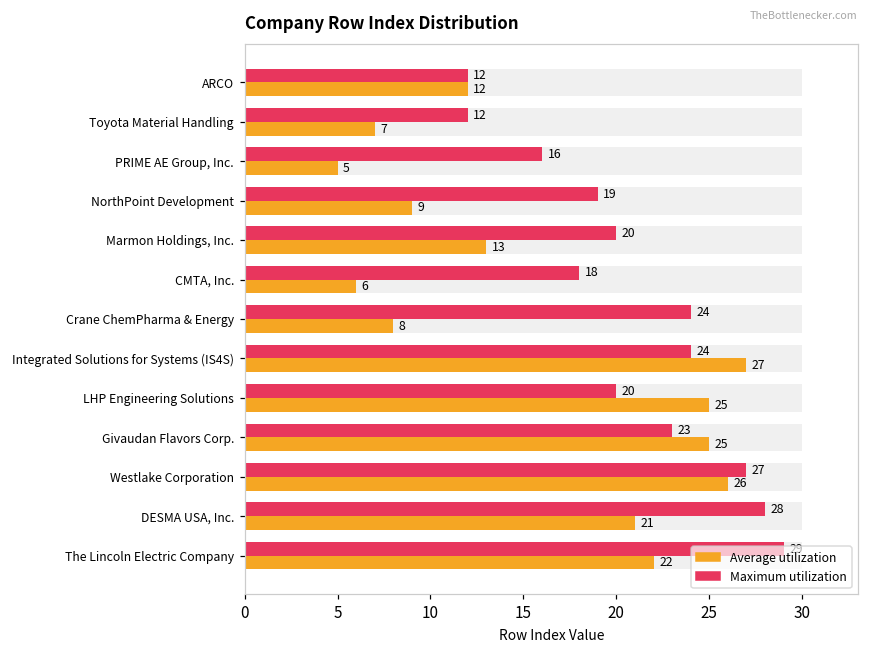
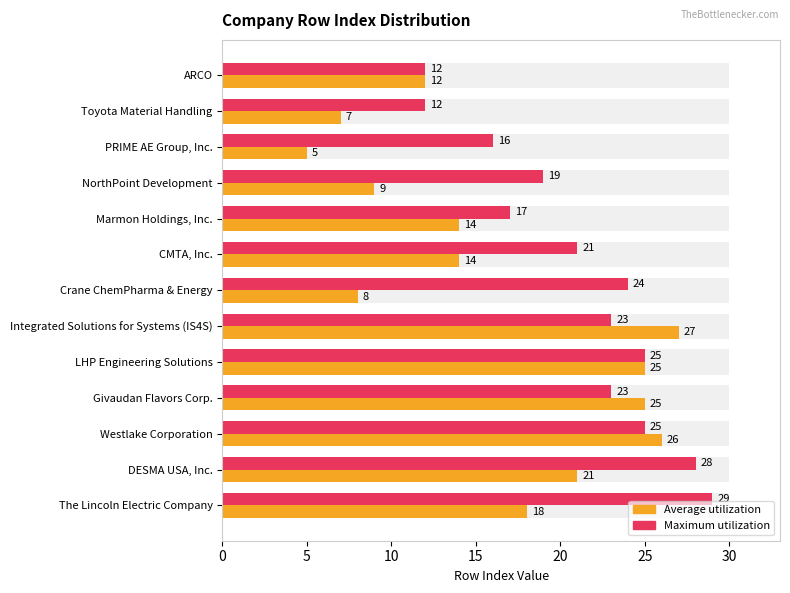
  {
    "Average utilization": {
-     "Marmon Holdings, Inc.": 13,
-     "CMTA, Inc.": 6,
-     "The Lincoln Electric Company": 22
+     "Marmon Holdings, Inc.": 14,
+     "CMTA, Inc.": 14,
+     "The Lincoln Electric Company": 18
    },
    "Maximum utilization": {
-     "Marmon Holdings, Inc.": 20,
-     "CMTA, Inc.": 18,
-     "Integrated Solutions for Systems (IS4S)": 24,
-     "LHP Engineering Solutions": 20,
-     "Westlake Corporation": 27
+     "Marmon Holdings, Inc.": 17,
+     "CMTA, Inc.": 21,
+     "Integrated Solutions for Systems (IS4S)": 23,
+     "LHP Engineering Solutions": 25,
+     "Westlake Corporation": 25
    }
  }
